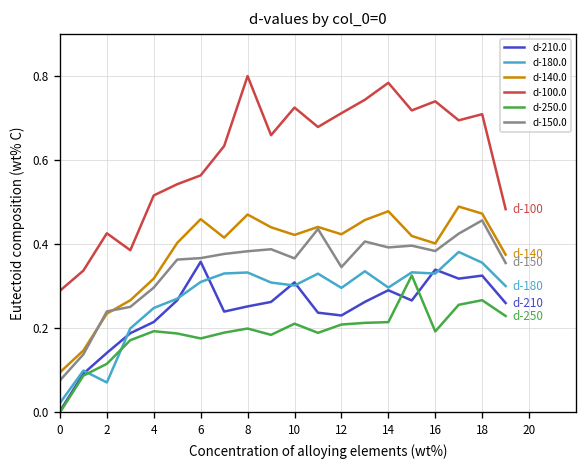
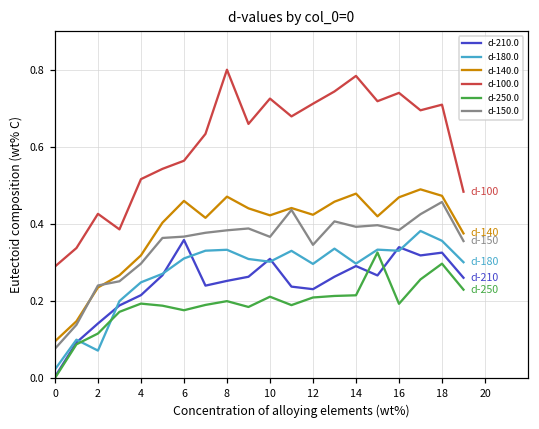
  {
    "d-210.0": {
      "2": 0.14,
      "4": 0.22,
      "6": 0.36,
      "8": 0.25,
      "10": 0.31,
      "12": 0.23,
      "16": 0.34,
      "18": 0.33
    },
    "d-180.0": {
      "0": 0.02,
      "2": 0.07,
      "4": 0.25,
      "6": 0.31,
      "8": 0.33,
      "10": 0.30,
      "12": 0.30,
      "16": 0.33,
      "18": 0.36
    },
    "d-140.0": {
      "0": 0.10,
      "4": 0.32,
      "6": 0.46,
      "8": 0.47,
      "10": 0.42,
      "12": 0.42,
      "14": 0.48,
-     "16": 0.40,
+     "16": 0.47,
      "18": 0.47
    },
    "d-100.0": {
      "0": 0.29,
      "2": 0.43,
      "4": 0.52,
      "6": 0.56,
      "8": 0.80,
      "10": 0.73,
      "12": 0.71,
      "14": 0.78,
      "16": 0.74,
      "18": 0.71
    },
    "d-250.0": {
      "2": 0.12,
      "4": 0.19,
      "6": 0.18,
      "8": 0.20,
      "10": 0.21,
      "12": 0.21,
      "14": 0.21,
      "16": 0.19,
-     "18": 0.27
+     "18": 0.30
    },
    "d-150.0": {
      "0": 0.08,
      "4": 0.30,
      "6": 0.37,
      "8": 0.38,
      "10": 0.37,
      "12": 0.35,
      "14": 0.39,
      "16": 0.38,
      "18": 0.46
    }
  }
